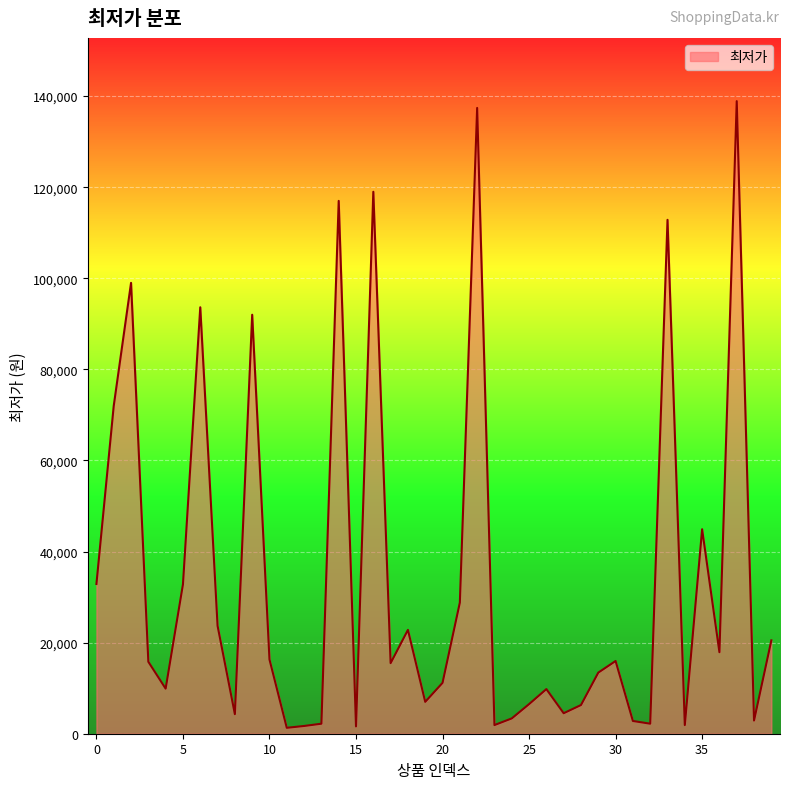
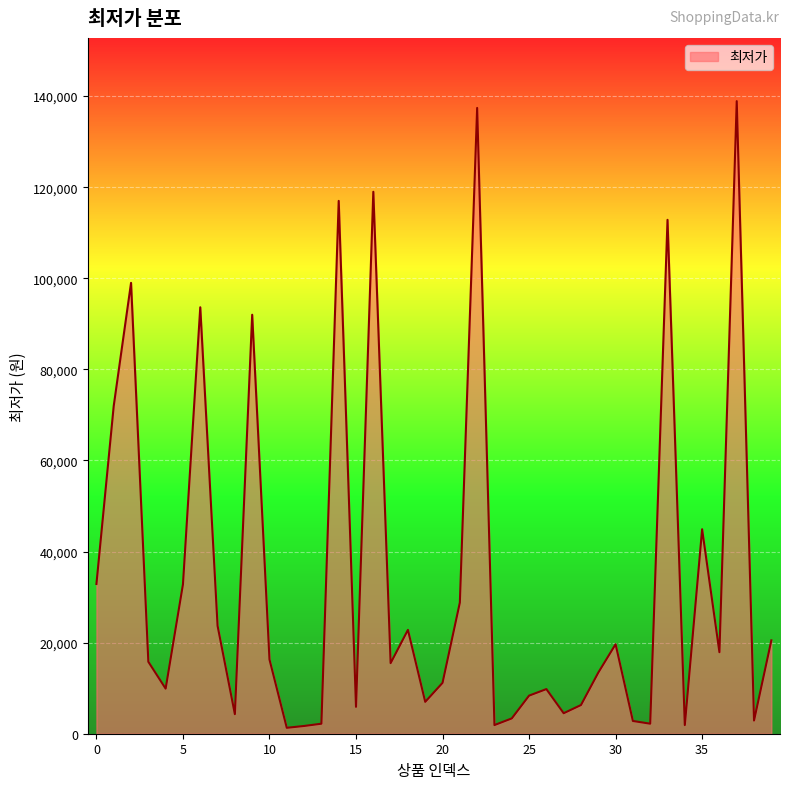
  {
    "0": "33,000",
    "5": "33,000",
    "10": "16,000",
-   "15": "2,000",
+   "15": "6,000",
    "20": "11,000",
-   "25": "7,000",
-   "30": "16,000",
+   "25": "8,000",
+   "30": "20,000",
    "35": "45,000"
  }
